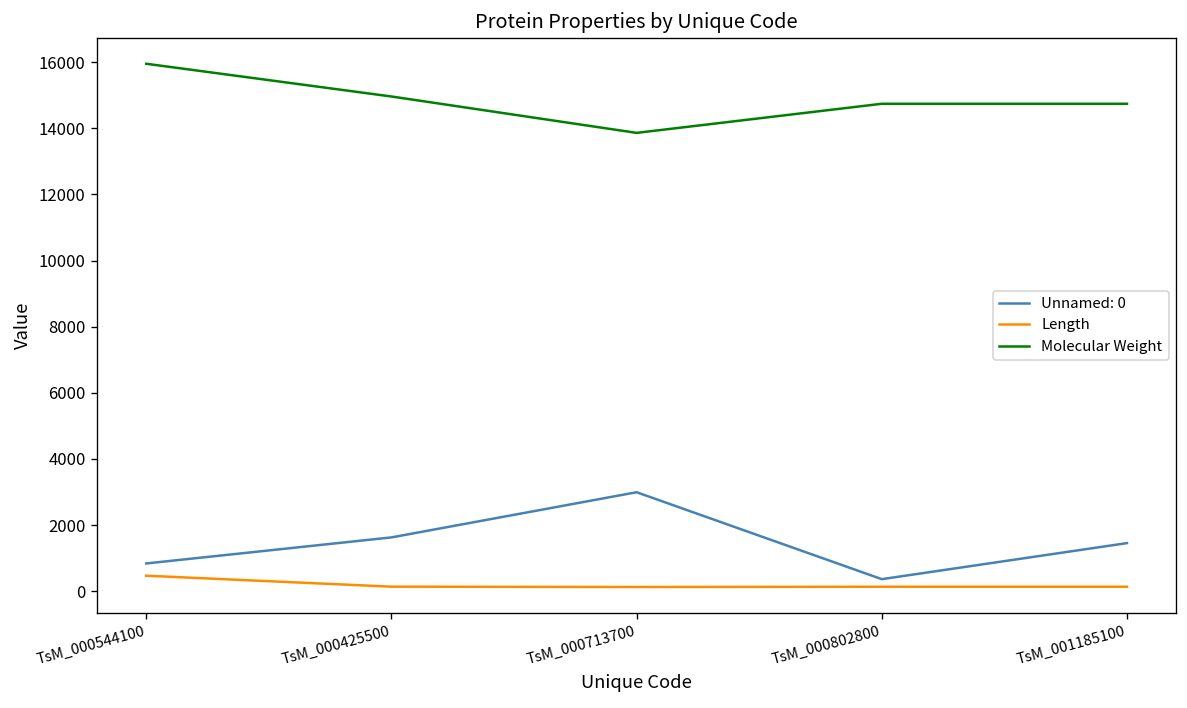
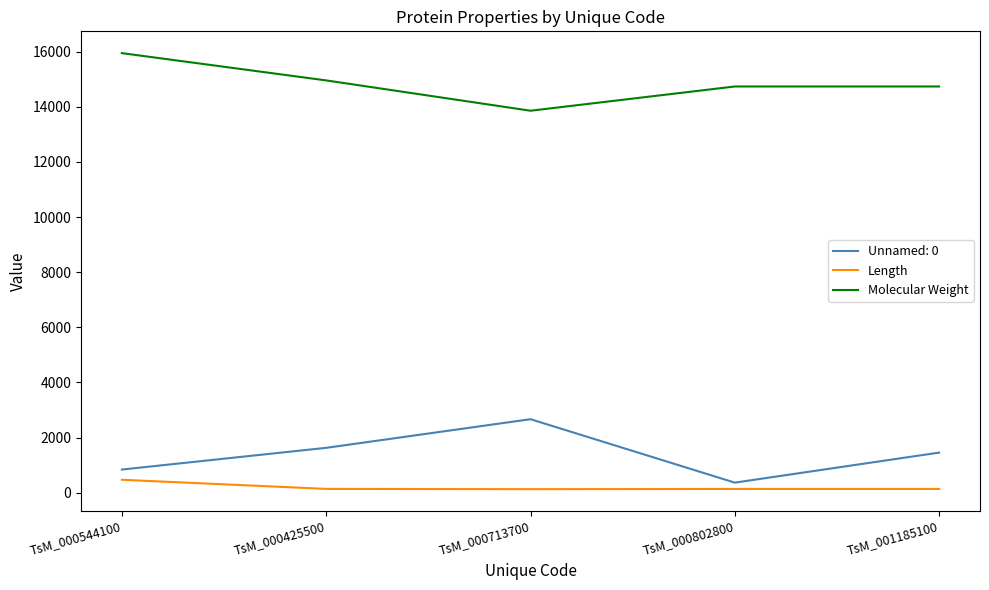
  {
    "Unnamed: 0": {
      "TsM_000544100": 800,
      "TsM_000425500": 1600,
-     "TsM_000713700": 3000,
+     "TsM_000713700": 2700,
      "TsM_000802800": 400,
      "TsM_001185100": 1500
    },
    "Length": {
      "TsM_000544100": 500,
      "TsM_000425500": 100,
      "TsM_000713700": 100,
      "TsM_000802800": 100,
      "TsM_001185100": 100
    },
    "Molecular Weight": {
      "TsM_000544100": 16000,
      "TsM_000425500": 15000,
      "TsM_000713700": 13900,
      "TsM_000802800": 14700,
      "TsM_001185100": 14700
    }
  }
